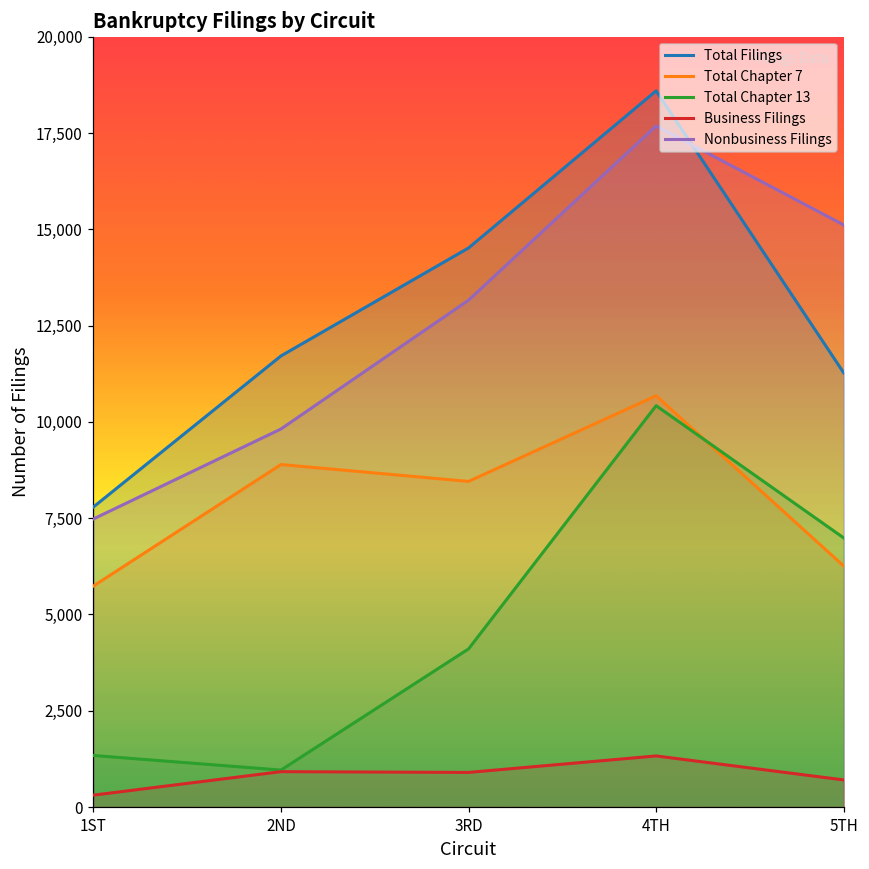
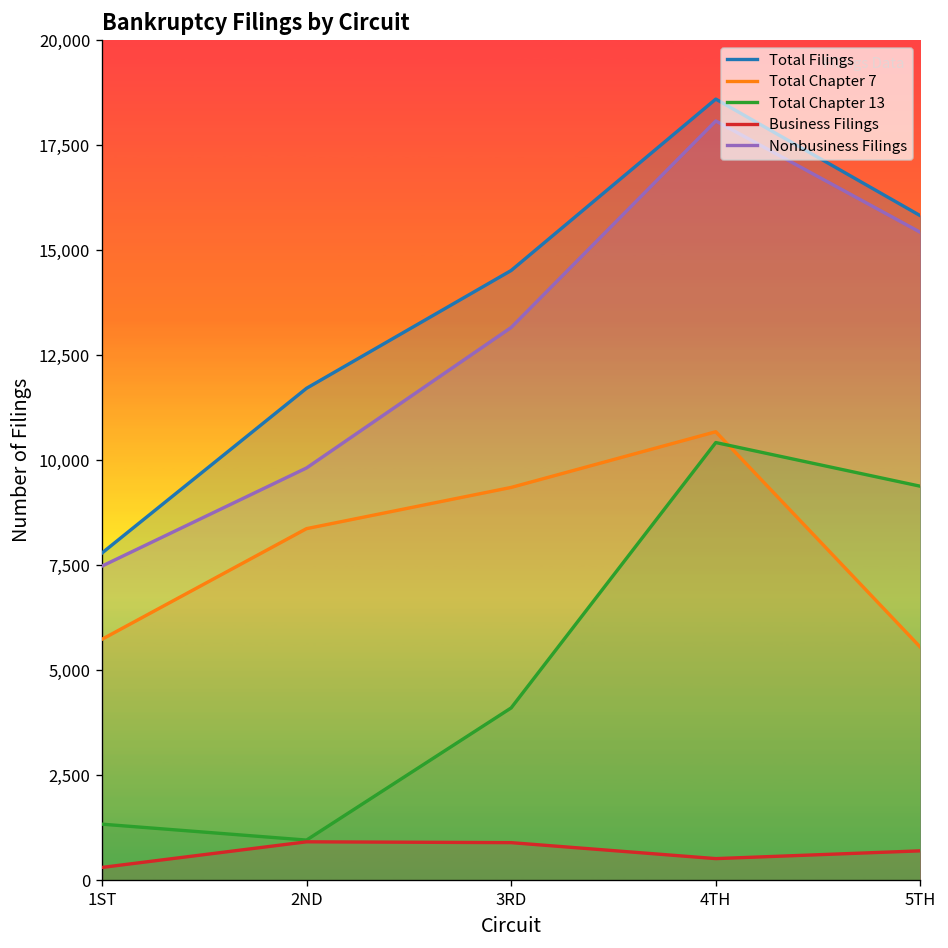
  {
    "Total Filings": {
      "1ST": "7,800",
      "2ND": "11,700",
      "3RD": "14,500",
      "4TH": "18,600",
-     "5TH": "11,300"
+     "5TH": "15,800"
    },
    "Total Chapter 7": {
      "1ST": "5,700",
-     "2ND": "8,900",
-     "3RD": "8,500",
+     "2ND": "8,400",
+     "3RD": "9,400",
      "4TH": "10,700",
-     "5TH": "6,300"
+     "5TH": "5,600"
    },
    "Total Chapter 13": {
      "1ST": "1,300",
      "3RD": "4,100",
      "4TH": "10,400",
-     "5TH": "7,000"
+     "5TH": "9,400"
    },
    "Business Filings": {
      "1ST": "300",
      "3RD": "900",
-     "4TH": "1,300",
+     "4TH": "500",
      "5TH": "700"
    },
    "Nonbusiness Filings": {
      "1ST": "7,500",
      "2ND": "9,800",
      "3RD": "13,200",
-     "4TH": "17,700",
-     "5TH": "15,100"
+     "4TH": "18,100",
+     "5TH": "15,400"
    }
  }
